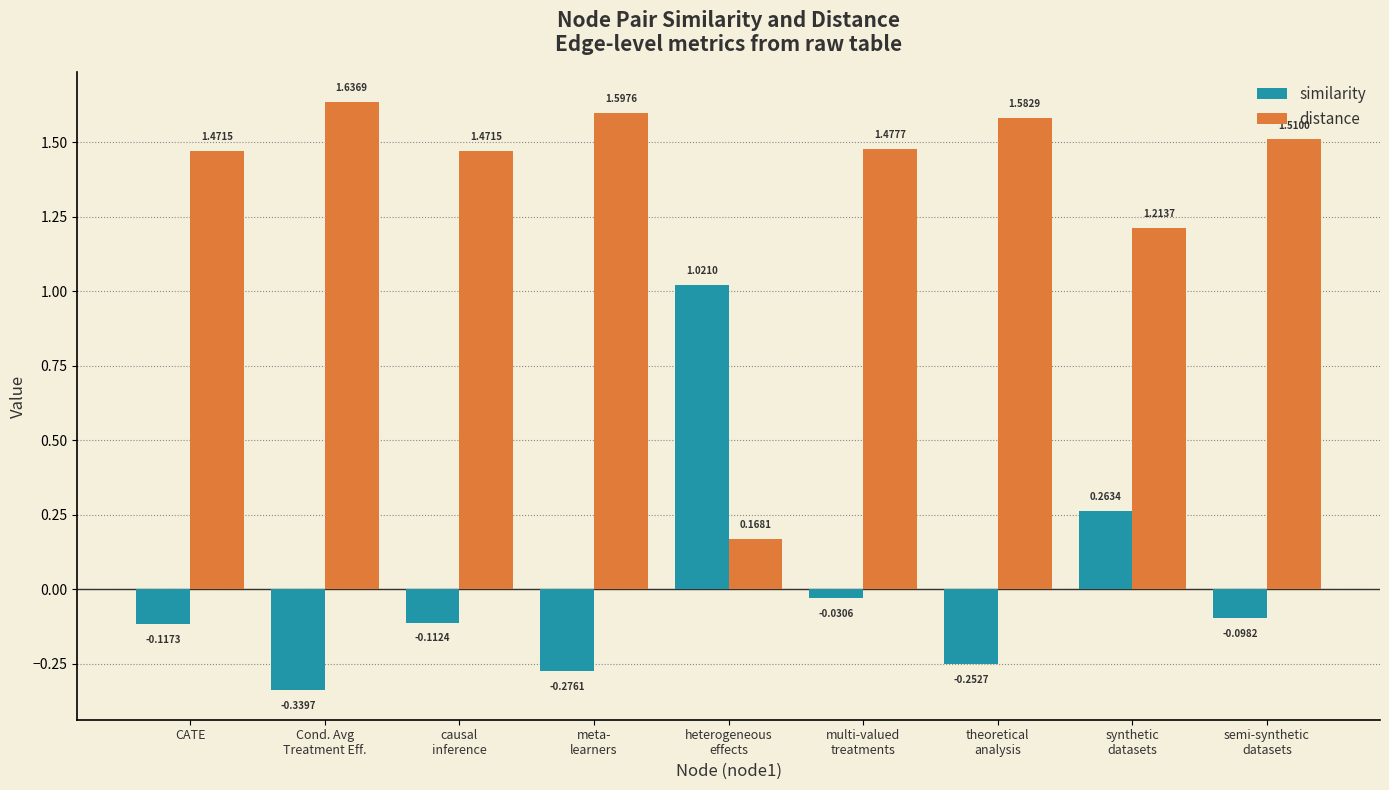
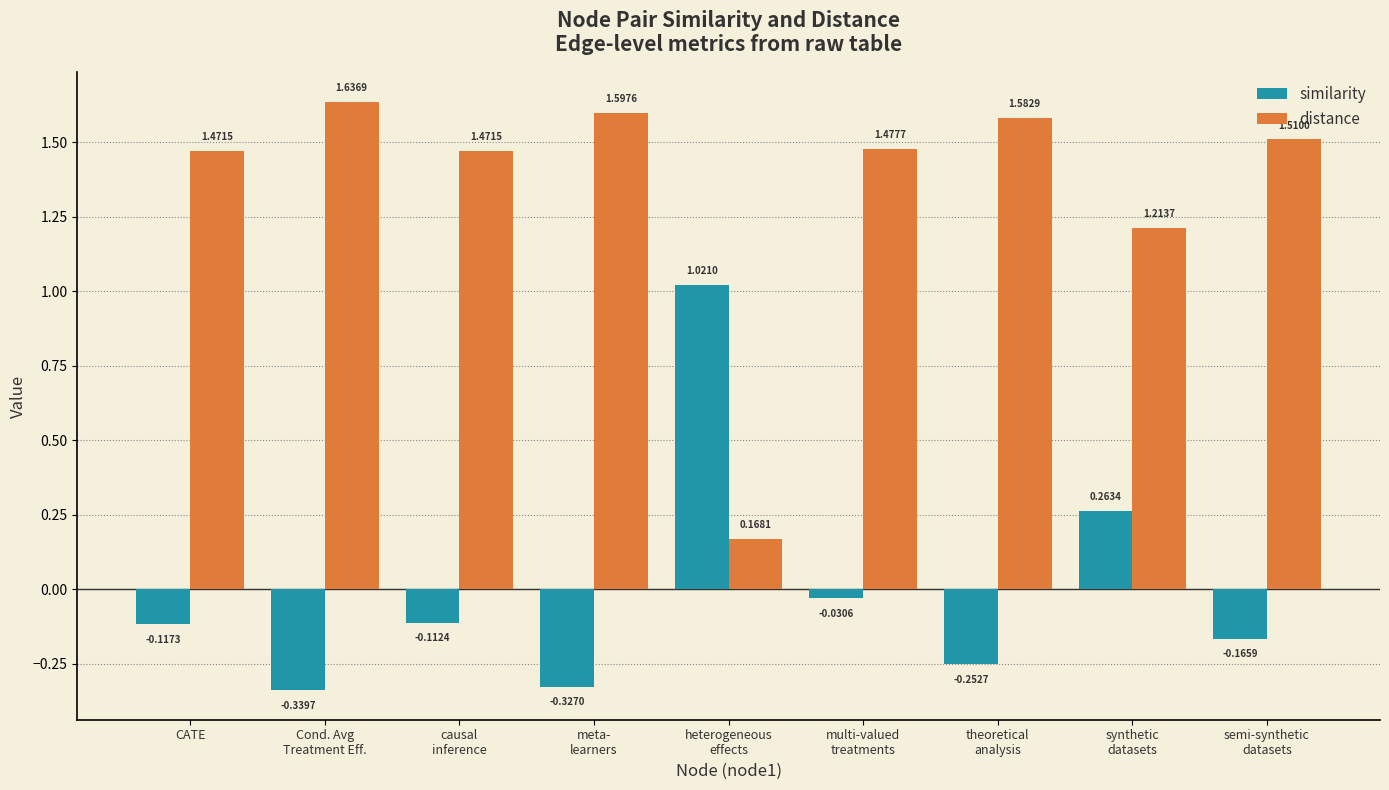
  {
    "similarity": {
      "CATE": -0.1173,
      "Cond. Avg Treatment Eff.": -0.3397,
      "causal inference": -0.1124,
-     "meta- learners": -0.2761,
+     "meta- learners": -0.3270,
      "heterogeneous effects": 1.0210,
      "multi-valued treatments": -0.0306,
      "theoretical analysis": -0.2527,
      "synthetic datasets": 0.2634,
-     "semi-synthetic datasets": -0.0982
+     "semi-synthetic datasets": -0.1659
    },
    "distance": {
      "CATE": 1.4715,
      "Cond. Avg Treatment Eff.": 1.6369,
      "causal inference": 1.4715,
      "meta- learners": 1.5976,
      "heterogeneous effects": 0.1681,
      "multi-valued treatments": 1.4777,
      "theoretical analysis": 1.5829,
      "synthetic datasets": 1.2137,
      "semi-synthetic datasets": 1.5100
    }
  }
